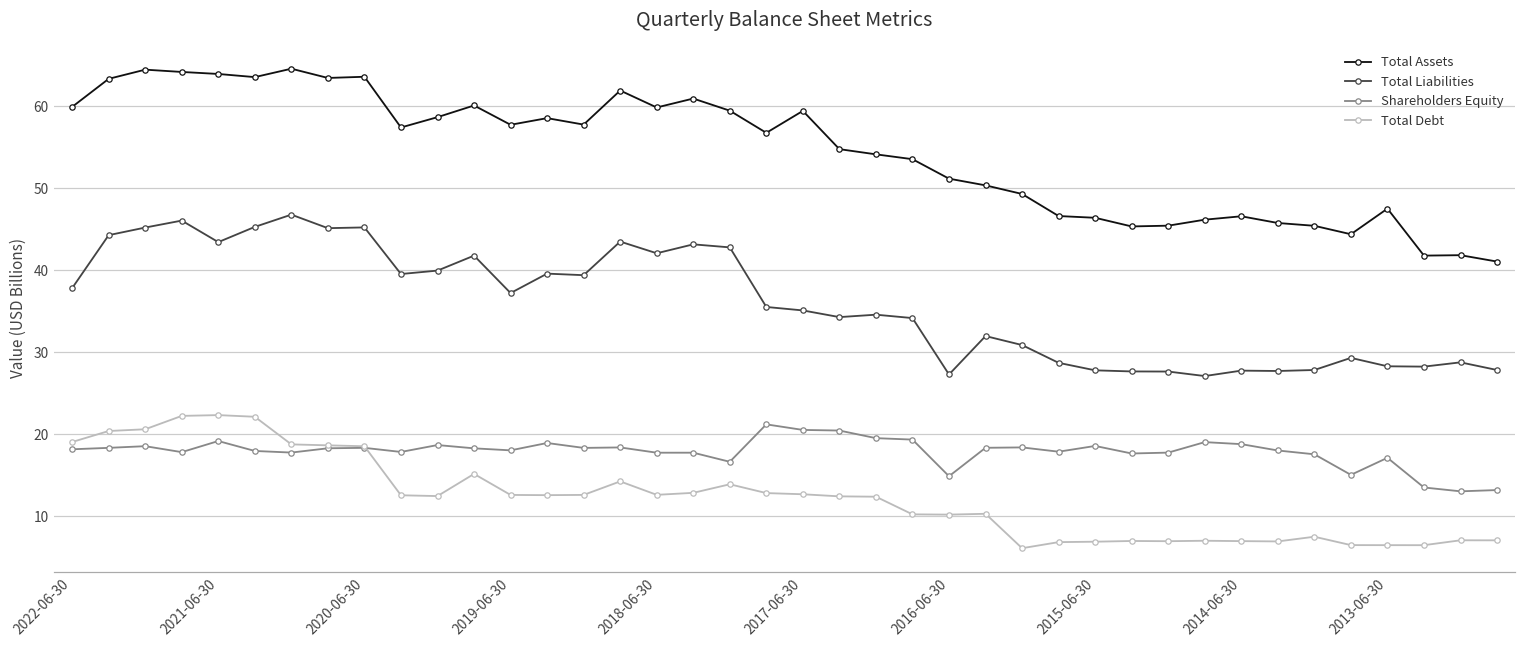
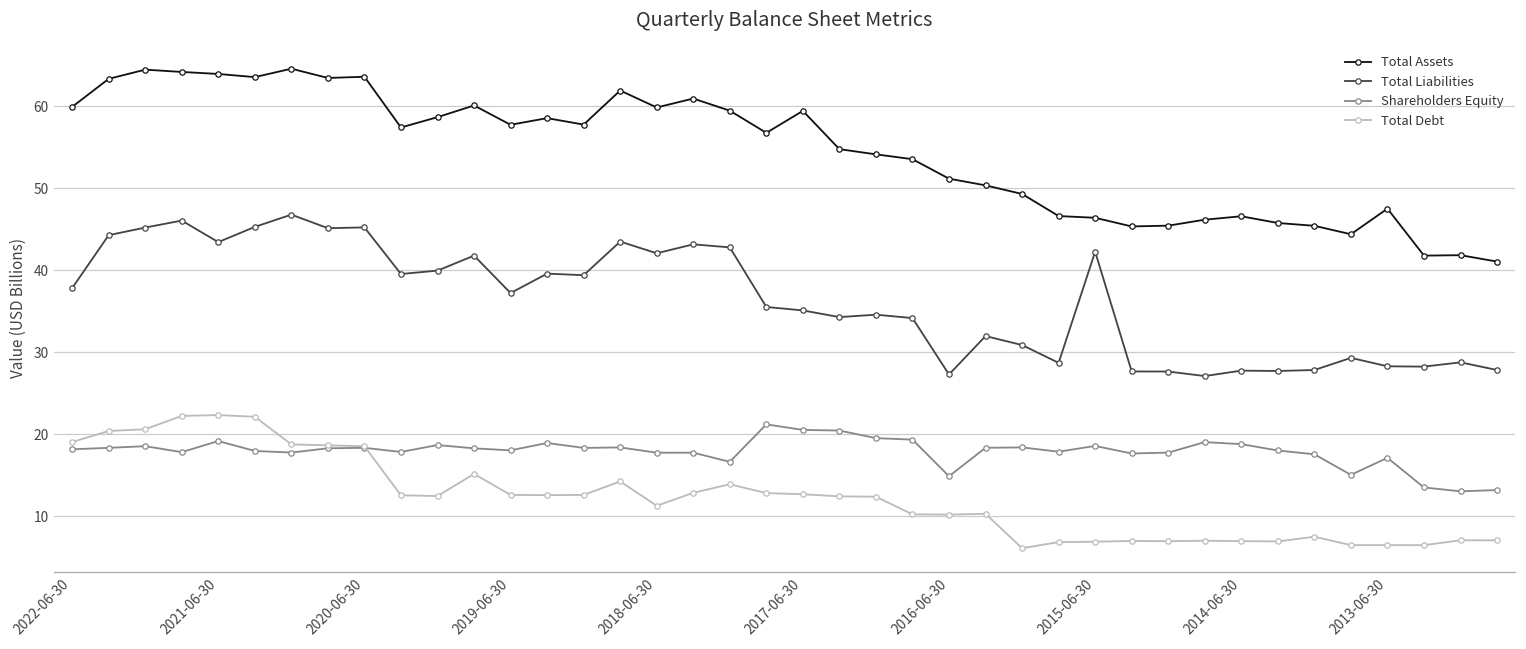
  {
    "Total Assets": {
      "2022-06-30": 60,
      "2021-06-30": 64,
      "2020-06-30": 64,
      "2019-06-30": 58,
      "2018-06-30": 60,
      "2017-06-30": 59,
      "2016-06-30": 51,
      "2015-06-30": 46,
      "2014-06-30": 47,
      "2013-06-30": 48
    },
    "Total Liabilities": {
      "2022-06-30": 38,
      "2021-06-30": 43,
      "2020-06-30": 45,
      "2019-06-30": 37,
      "2018-06-30": 42,
      "2017-06-30": 35,
      "2016-06-30": 27,
-     "2015-06-30": 28,
+     "2015-06-30": 42,
      "2014-06-30": 28,
      "2013-06-30": 28
    },
    "Shareholders Equity": {
      "2022-06-30": 18,
      "2021-06-30": 19,
      "2019-06-30": 18,
      "2018-06-30": 18,
      "2017-06-30": 21,
      "2016-06-30": 15,
      "2015-06-30": 19,
      "2014-06-30": 19,
      "2013-06-30": 17
    },
    "Total Debt": {
      "2022-06-30": 19,
      "2021-06-30": 22,
      "2019-06-30": 13,
-     "2018-06-30": 13,
+     "2018-06-30": 11,
      "2017-06-30": 13,
      "2016-06-30": 10,
      "2015-06-30": 7,
      "2014-06-30": 7,
      "2013-06-30": 7
    }
  }
